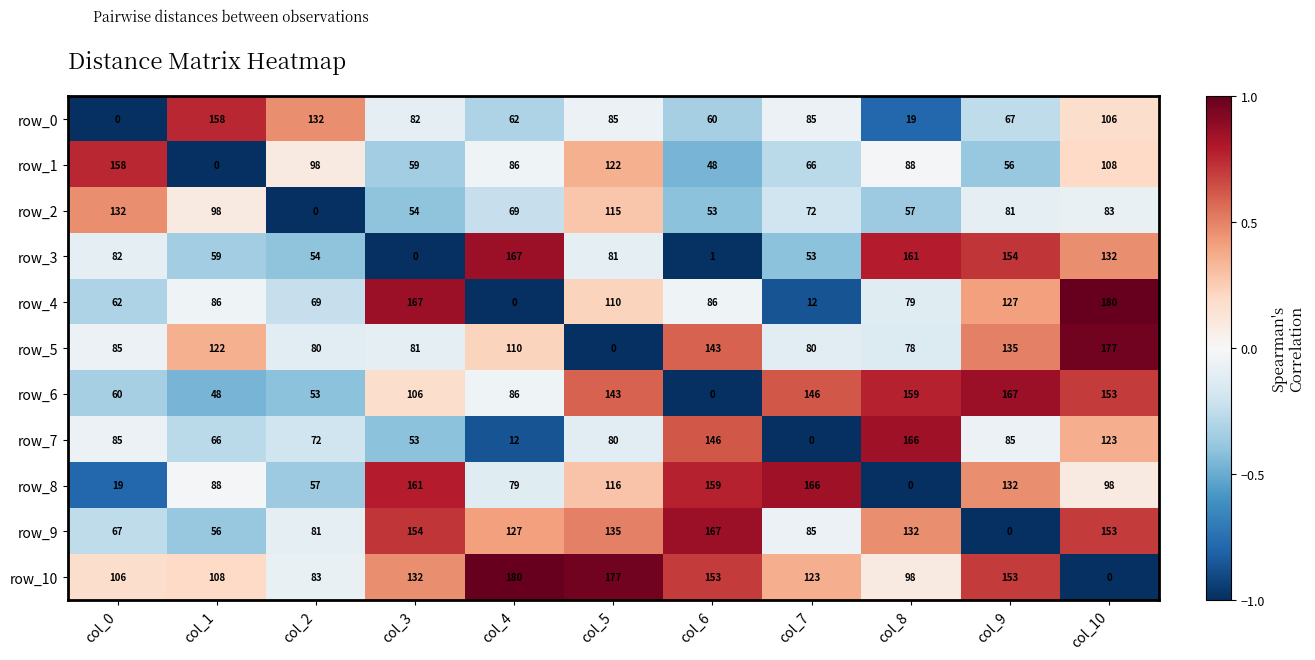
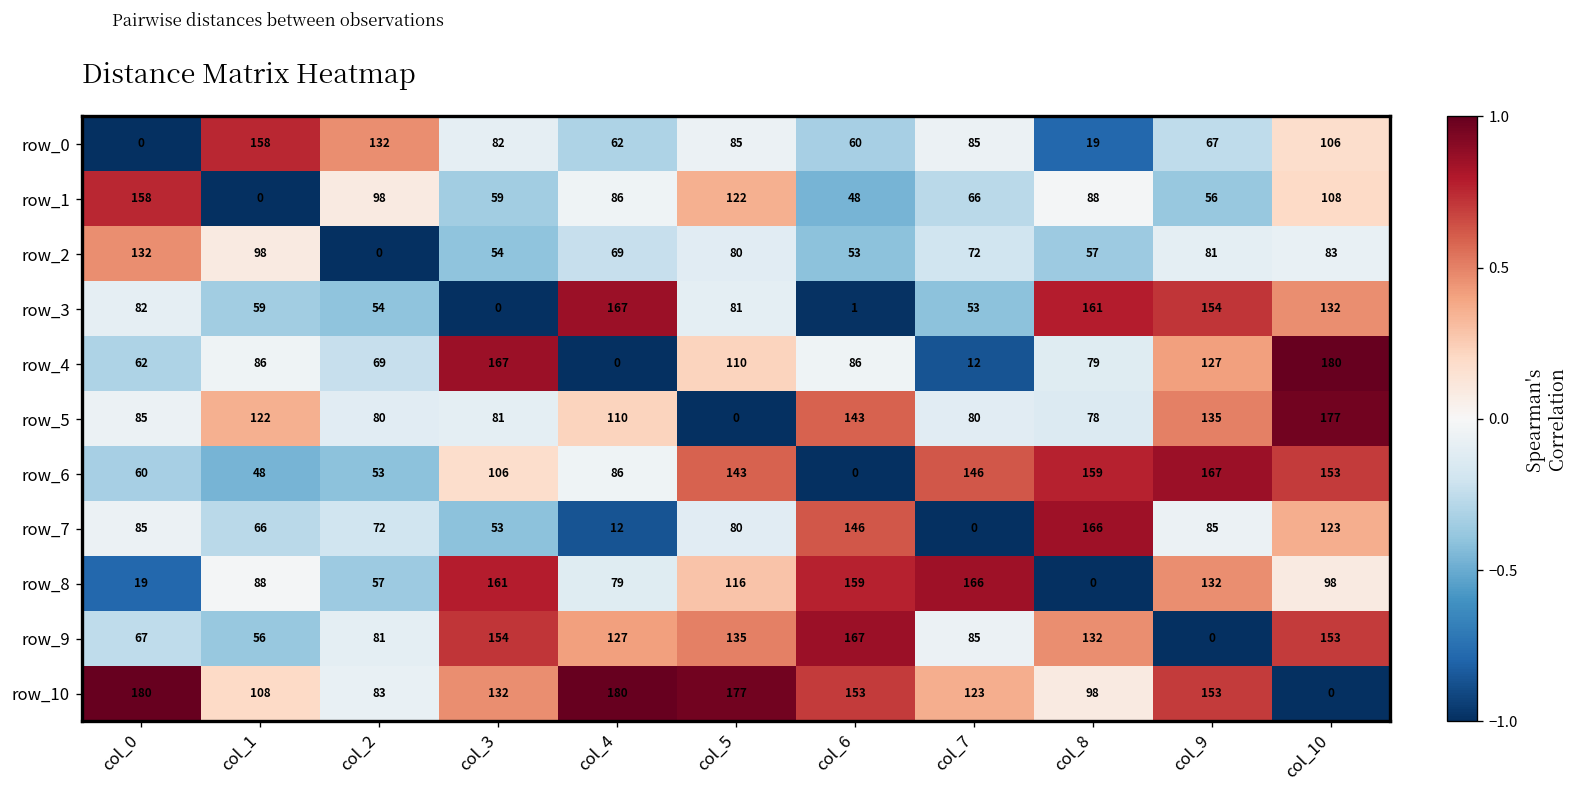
  {
    "row_0": {
      "col_0": 0,
      "col_1": 158,
      "col_2": 132,
      "col_3": 82,
      "col_4": 62,
      "col_5": 85,
      "col_6": 60,
      "col_7": 85,
      "col_8": 19,
      "col_9": 67,
      "col_10": 106
    },
    "row_1": {
      "col_0": 158,
      "col_1": 0,
      "col_2": 98,
      "col_3": 59,
      "col_4": 86,
      "col_5": 122,
      "col_6": 48,
      "col_7": 66,
      "col_8": 88,
      "col_9": 56,
      "col_10": 108
    },
    "row_2": {
      "col_0": 132,
      "col_1": 98,
      "col_2": 0,
      "col_3": 54,
      "col_4": 69,
-     "col_5": 115,
+     "col_5": 80,
      "col_6": 53,
      "col_7": 72,
      "col_8": 57,
      "col_9": 81,
      "col_10": 83
    },
    "row_3": {
      "col_0": 82,
      "col_1": 59,
      "col_2": 54,
      "col_3": 0,
      "col_4": 167,
      "col_5": 81,
      "col_6": 1,
      "col_7": 53,
      "col_8": 161,
      "col_9": 154,
      "col_10": 132
    },
    "row_4": {
      "col_0": 62,
      "col_1": 86,
      "col_2": 69,
      "col_3": 167,
      "col_4": 0,
      "col_5": 110,
      "col_6": 86,
      "col_7": 12,
      "col_8": 79,
      "col_9": 127,
      "col_10": 180
    },
    "row_5": {
      "col_0": 85,
      "col_1": 122,
      "col_2": 80,
      "col_3": 81,
      "col_4": 110,
      "col_5": 0,
      "col_6": 143,
      "col_7": 80,
      "col_8": 78,
      "col_9": 135,
      "col_10": 177
    },
    "row_6": {
      "col_0": 60,
      "col_1": 48,
      "col_2": 53,
      "col_3": 106,
      "col_4": 86,
      "col_5": 143,
      "col_6": 0,
      "col_7": 146,
      "col_8": 159,
      "col_9": 167,
      "col_10": 153
    },
    "row_7": {
      "col_0": 85,
      "col_1": 66,
      "col_2": 72,
      "col_3": 53,
      "col_4": 12,
      "col_5": 80,
      "col_6": 146,
      "col_7": 0,
      "col_8": 166,
      "col_9": 85,
      "col_10": 123
    },
    "row_8": {
      "col_0": 19,
      "col_1": 88,
      "col_2": 57,
      "col_3": 161,
      "col_4": 79,
      "col_5": 116,
      "col_6": 159,
      "col_7": 166,
      "col_8": 0,
      "col_9": 132,
      "col_10": 98
    },
    "row_9": {
      "col_0": 67,
      "col_1": 56,
      "col_2": 81,
      "col_3": 154,
      "col_4": 127,
      "col_5": 135,
      "col_6": 167,
      "col_7": 85,
      "col_8": 132,
      "col_9": 0,
      "col_10": 153
    },
    "row_10": {
-     "col_0": 106,
+     "col_0": 180,
      "col_1": 108,
      "col_2": 83,
      "col_3": 132,
      "col_4": 180,
      "col_5": 177,
      "col_6": 153,
      "col_7": 123,
      "col_8": 98,
      "col_9": 153,
      "col_10": 0
    }
  }
